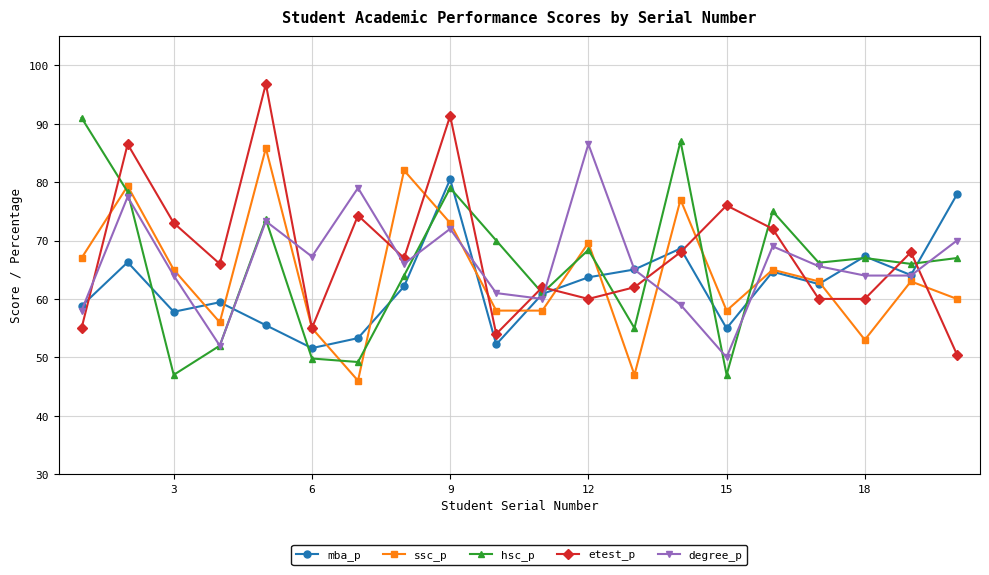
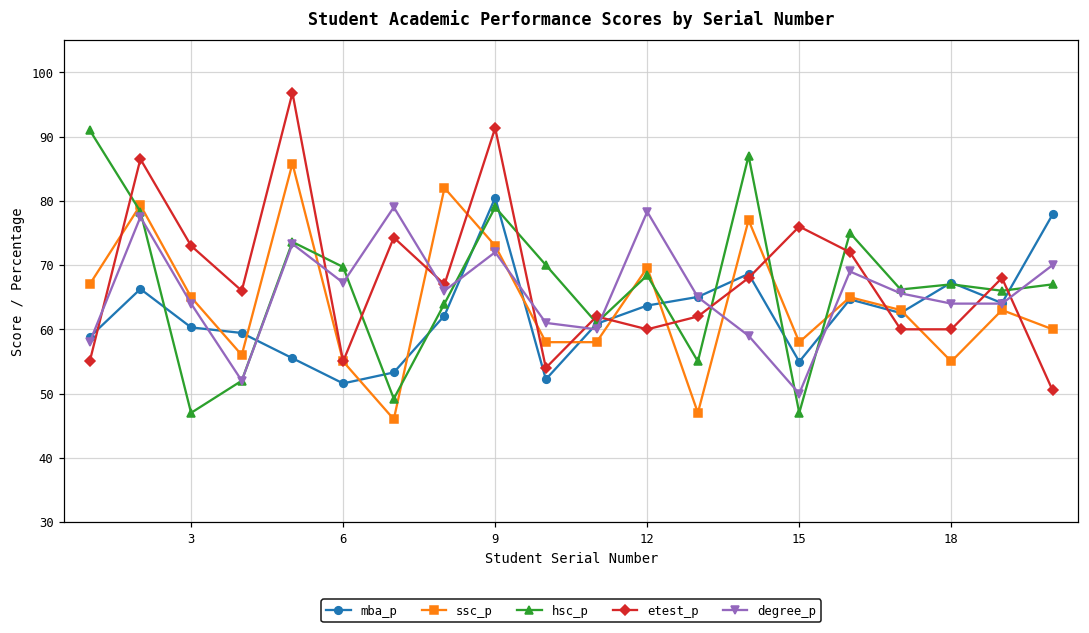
  {
    "mba_p": {
-     "3": 58,
+     "3": 60,
      "6": 52,
      "9": 80,
      "12": 64,
      "15": 55
    },
    "ssc_p": {
      "3": 65,
      "9": 73,
      "12": 70,
      "15": 58,
-     "18": 53
+     "18": 55
    },
    "hsc_p": {
      "3": 47,
-     "6": 50,
+     "6": 70,
      "9": 79,
      "12": 68,
      "15": 47
    },
    "etest_p": {
      "3": 73,
      "9": 91,
      "12": 60,
      "15": 76,
      "18": 60
    },
    "degree_p": {
      "3": 64,
      "6": 67,
      "9": 72,
-     "12": 87,
+     "12": 78,
      "15": 50,
      "18": 64
    }
  }
